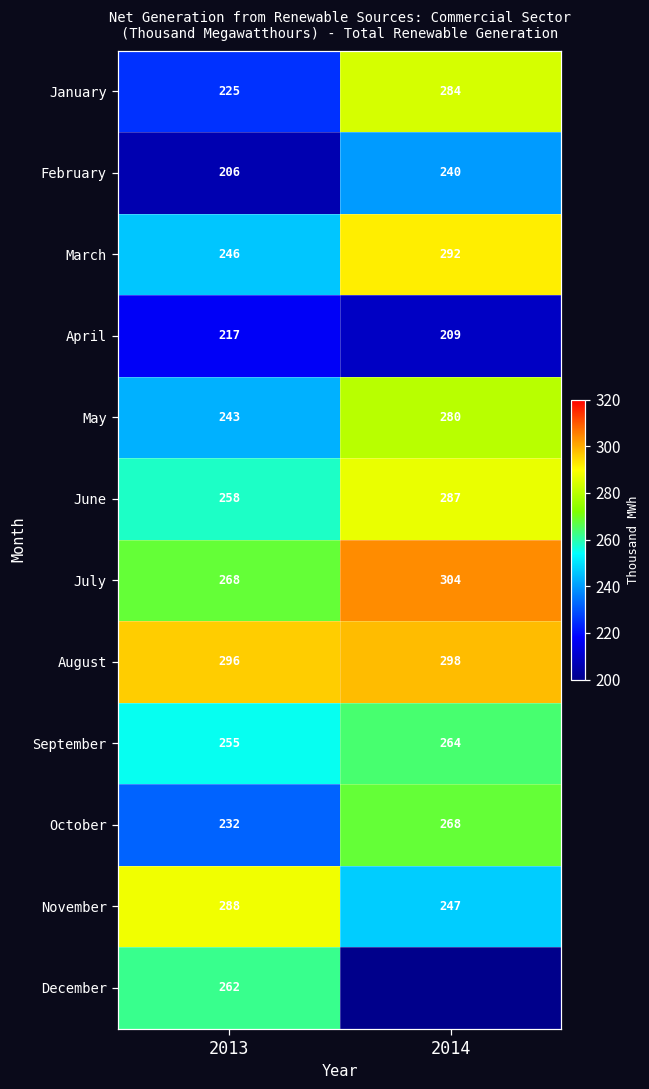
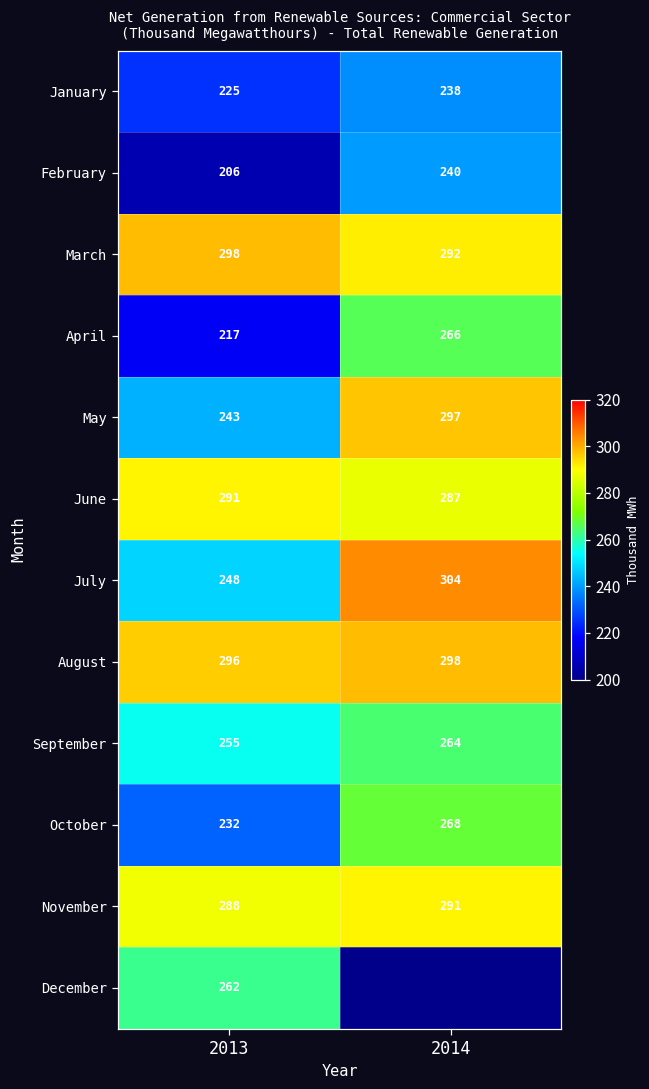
  {
    "January": {
      "2013": 225,
-     "2014": 284
+     "2014": 238
    },
    "February": {
      "2013": 206,
      "2014": 240
    },
    "March": {
-     "2013": 246,
+     "2013": 298,
      "2014": 292
    },
    "April": {
      "2013": 217,
-     "2014": 209
+     "2014": 266
    },
    "May": {
      "2013": 243,
-     "2014": 280
+     "2014": 297
    },
    "June": {
-     "2013": 258,
+     "2013": 291,
      "2014": 287
    },
    "July": {
-     "2013": 268,
+     "2013": 248,
      "2014": 304
    },
    "August": {
      "2013": 296,
      "2014": 298
    },
    "September": {
      "2013": 255,
      "2014": 264
    },
    "October": {
      "2013": 232,
      "2014": 268
    },
    "November": {
      "2013": 288,
-     "2014": 247
+     "2014": 291
    },
    "December": {
      "2013": 262
    }
  }
